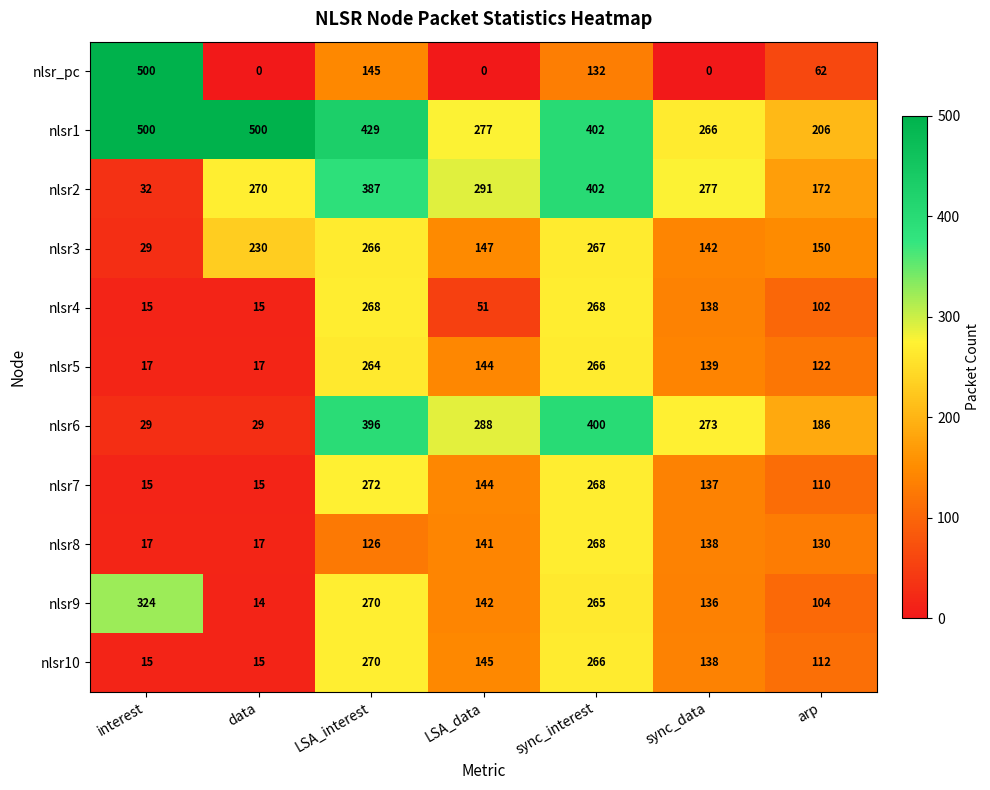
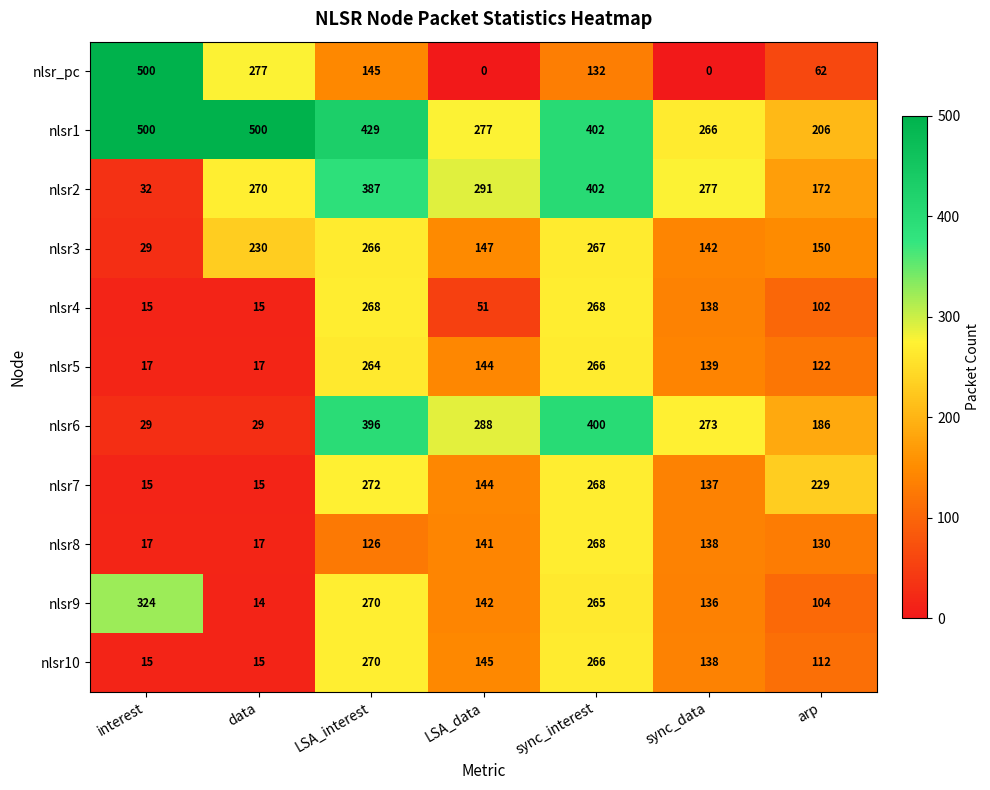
  {
    "nlsr_pc": {
      "interest": 500,
-     "data": 0,
+     "data": 277,
      "LSA_interest": 145,
      "LSA_data": 0,
      "sync_interest": 132,
      "sync_data": 0,
      "arp": 62
    },
    "nlsr1": {
      "interest": 500,
      "data": 500,
      "LSA_interest": 429,
      "LSA_data": 277,
      "sync_interest": 402,
      "sync_data": 266,
      "arp": 206
    },
    "nlsr2": {
      "interest": 32,
      "data": 270,
      "LSA_interest": 387,
      "LSA_data": 291,
      "sync_interest": 402,
      "sync_data": 277,
      "arp": 172
    },
    "nlsr3": {
      "interest": 29,
      "data": 230,
      "LSA_interest": 266,
      "LSA_data": 147,
      "sync_interest": 267,
      "sync_data": 142,
      "arp": 150
    },
    "nlsr4": {
      "interest": 15,
      "data": 15,
      "LSA_interest": 268,
      "LSA_data": 51,
      "sync_interest": 268,
      "sync_data": 138,
      "arp": 102
    },
    "nlsr5": {
      "interest": 17,
      "data": 17,
      "LSA_interest": 264,
      "LSA_data": 144,
      "sync_interest": 266,
      "sync_data": 139,
      "arp": 122
    },
    "nlsr6": {
      "interest": 29,
      "data": 29,
      "LSA_interest": 396,
      "LSA_data": 288,
      "sync_interest": 400,
      "sync_data": 273,
      "arp": 186
    },
    "nlsr7": {
      "interest": 15,
      "data": 15,
      "LSA_interest": 272,
      "LSA_data": 144,
      "sync_interest": 268,
      "sync_data": 137,
-     "arp": 110
+     "arp": 229
    },
    "nlsr8": {
      "interest": 17,
      "data": 17,
      "LSA_interest": 126,
      "LSA_data": 141,
      "sync_interest": 268,
      "sync_data": 138,
      "arp": 130
    },
    "nlsr9": {
      "interest": 324,
      "data": 14,
      "LSA_interest": 270,
      "LSA_data": 142,
      "sync_interest": 265,
      "sync_data": 136,
      "arp": 104
    },
    "nlsr10": {
      "interest": 15,
      "data": 15,
      "LSA_interest": 270,
      "LSA_data": 145,
      "sync_interest": 266,
      "sync_data": 138,
      "arp": 112
    }
  }
